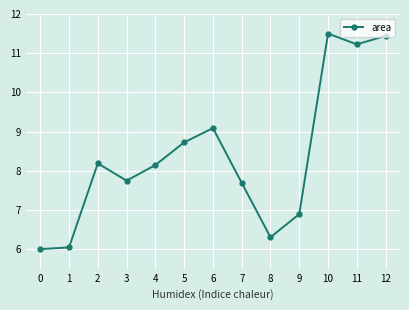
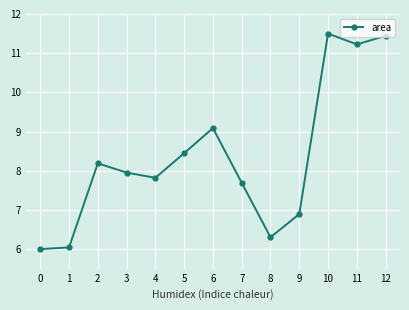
  {
    "0": 6.0,
    "1": 6.0,
    "2": 8.2,
-   "3": 7.7,
-   "4": 8.1,
-   "5": 8.7,
+   "3": 8.0,
+   "4": 7.8,
+   "5": 8.4,
    "6": 9.1,
    "7": 7.7,
    "8": 6.3,
    "9": 6.9,
    "10": 11.5,
    "11": 11.2
  }
